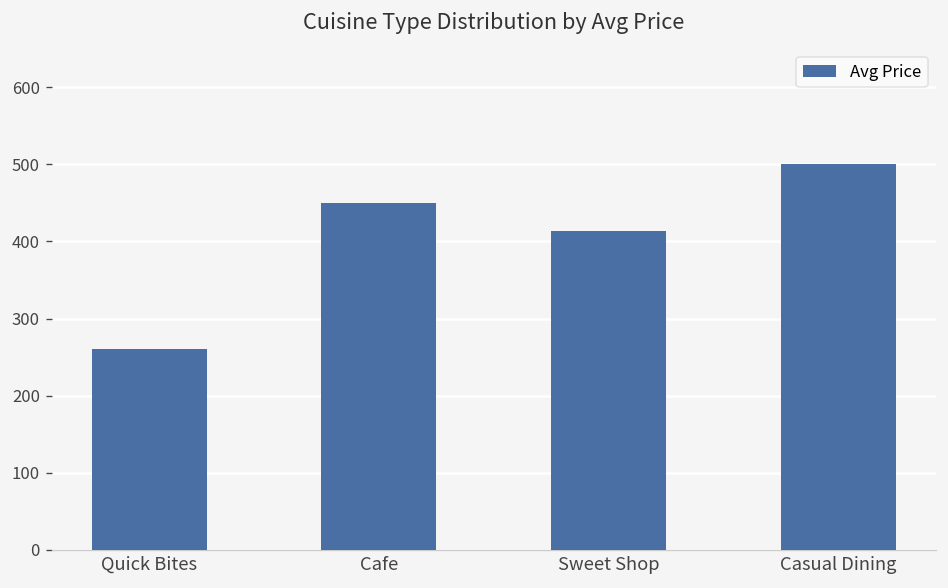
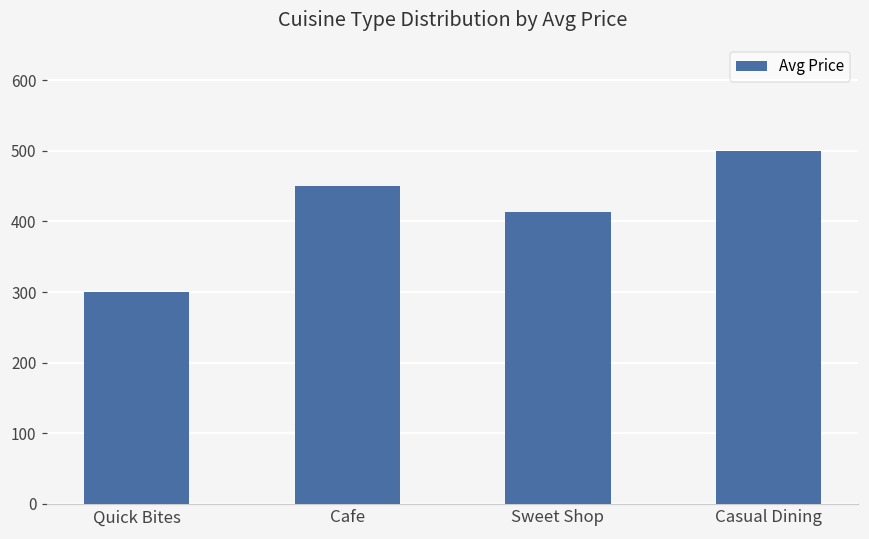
  {
-   "Quick Bites": 260,
+   "Quick Bites": 300,
    "Cafe": 450,
    "Sweet Shop": 410,
    "Casual Dining": 500
  }
